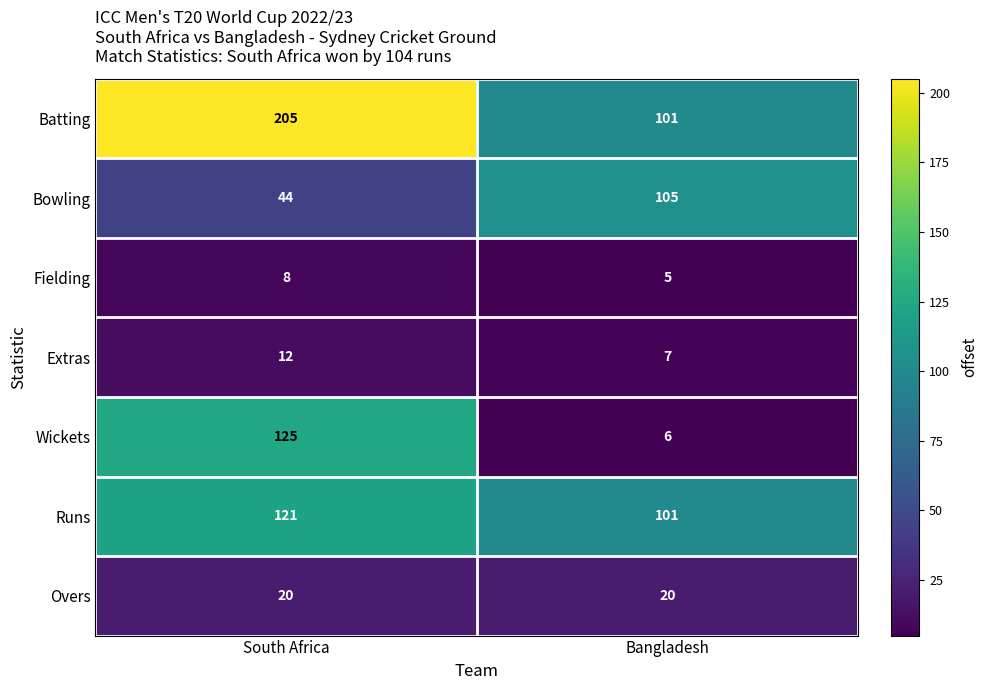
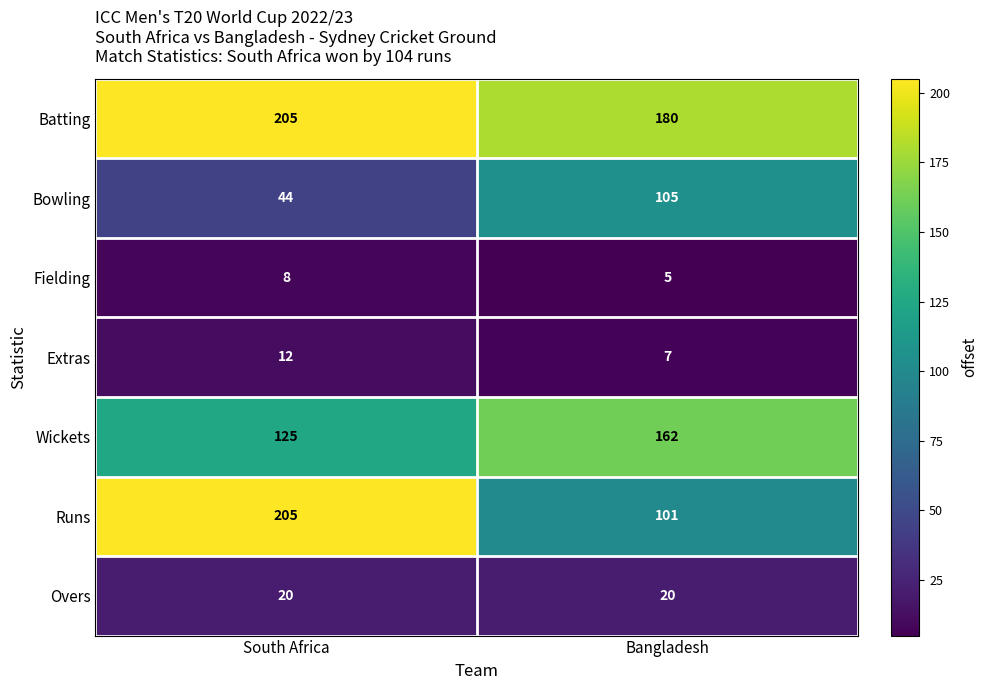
  {
    "Batting": {
      "South Africa": 205,
-     "Bangladesh": 101
+     "Bangladesh": 180
    },
    "Bowling": {
      "South Africa": 44,
      "Bangladesh": 105
    },
    "Fielding": {
      "South Africa": 8,
      "Bangladesh": 5
    },
    "Extras": {
      "South Africa": 12,
      "Bangladesh": 7
    },
    "Wickets": {
      "South Africa": 125,
-     "Bangladesh": 6
+     "Bangladesh": 162
    },
    "Runs": {
-     "South Africa": 121,
+     "South Africa": 205,
      "Bangladesh": 101
    },
    "Overs": {
      "South Africa": 20,
      "Bangladesh": 20
    }
  }
